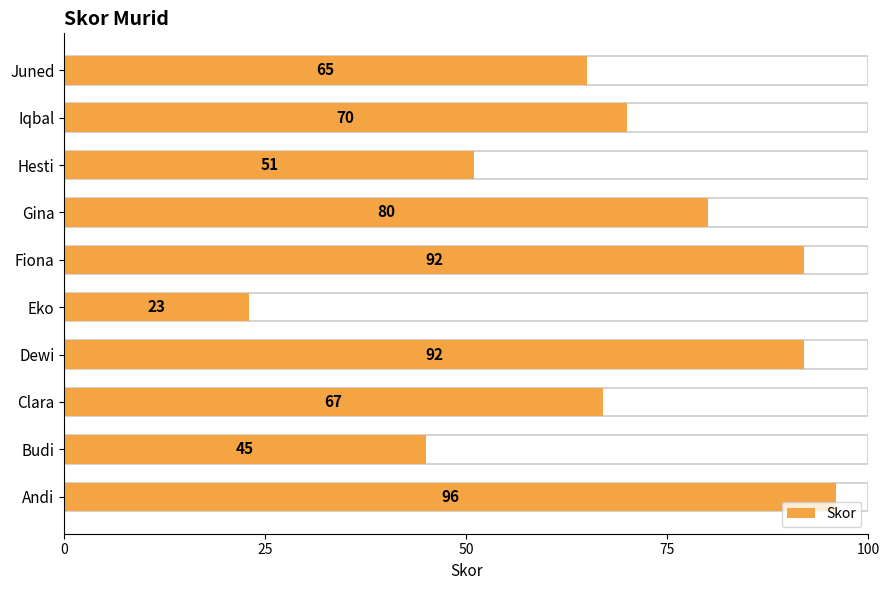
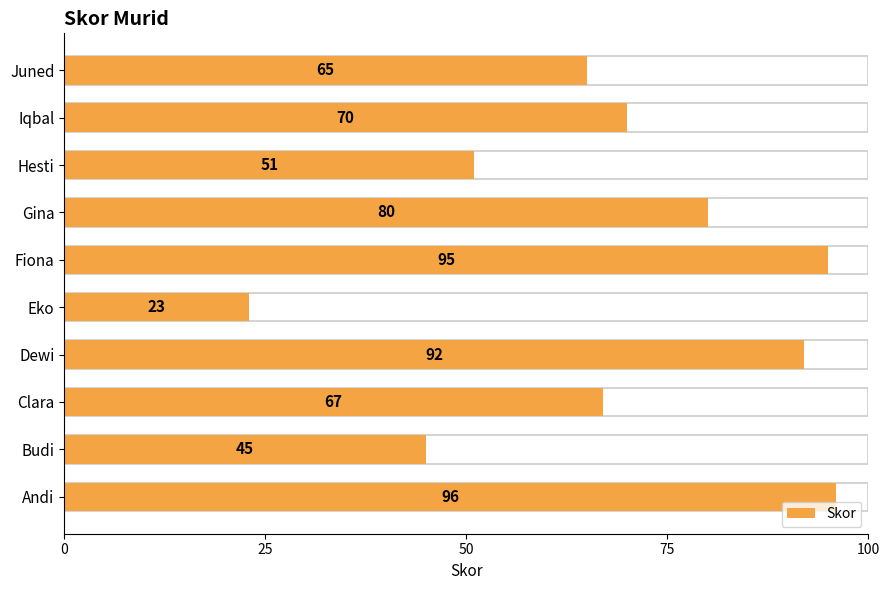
  {
    "Skor": {
-     "Fiona": 92
+     "Fiona": 95
    }
  }
